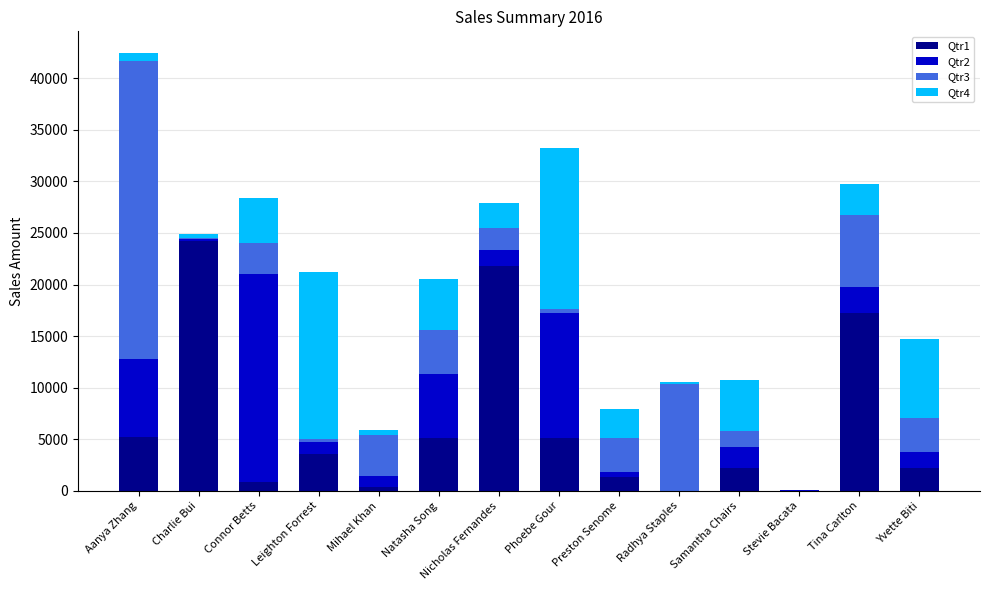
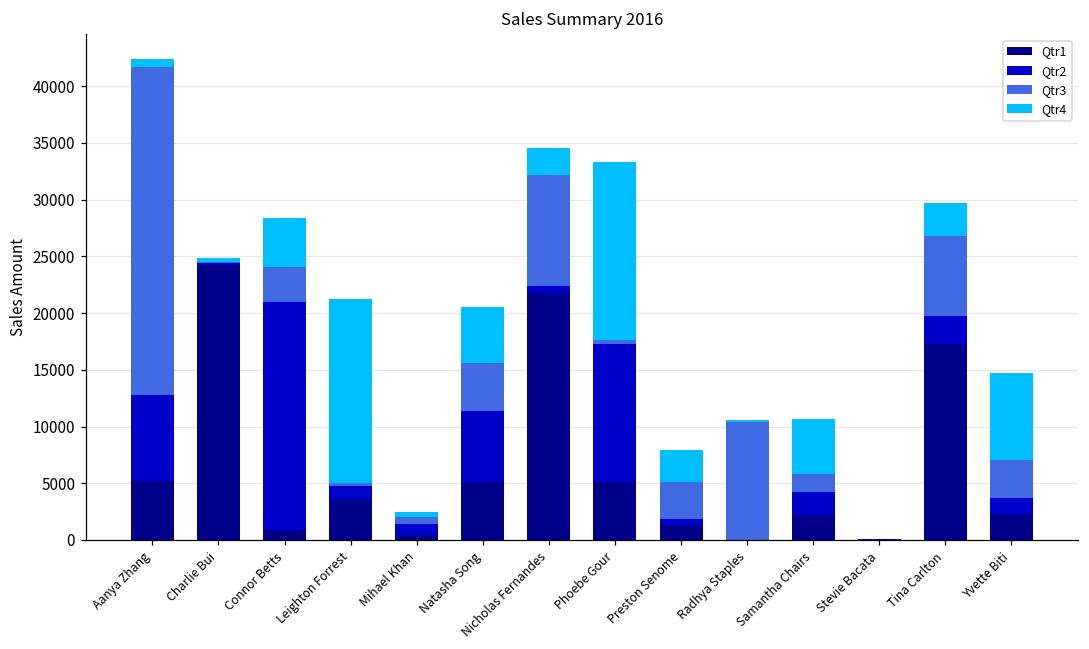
  {
    "Qtr1": {
      "Aanya Zhang": 5200,
      "Charlie Bui": 24300,
      "Connor Betts": 900,
      "Leighton Forrest": 3600,
      "Mihael Khan": 400,
      "Natasha Song": 5100,
      "Nicholas Fernandes": 21800,
      "Phoebe Gour": 5100,
      "Preston Senome": 1300,
      "Radhya Staples": 0,
      "Samantha Chairs": 2200,
      "Stevie Bacata": 0,
      "Tina Carlton": 17200,
      "Yvette Biti": 2300
    },
    "Qtr2": {
      "Aanya Zhang": 7600,
      "Connor Betts": 20100,
      "Leighton Forrest": 1100,
      "Mihael Khan": 1000,
      "Natasha Song": 6300,
-     "Nicholas Fernandes": 1500,
+     "Nicholas Fernandes": 600,
      "Phoebe Gour": 12200,
      "Preston Senome": 500,
      "Samantha Chairs": 2000,
      "Tina Carlton": 2500,
      "Yvette Biti": 1500
    },
    "Qtr3": {
      "Aanya Zhang": 28900,
      "Connor Betts": 3100,
      "Leighton Forrest": 300,
-     "Mihael Khan": 4000,
+     "Mihael Khan": 600,
      "Natasha Song": 4300,
-     "Nicholas Fernandes": 2200,
+     "Nicholas Fernandes": 9800,
      "Phoebe Gour": 400,
      "Preston Senome": 3300,
      "Radhya Staples": 10400,
      "Samantha Chairs": 1500,
      "Stevie Bacata": 0,
      "Tina Carlton": 7000,
      "Yvette Biti": 3300
    },
    "Qtr4": {
      "Aanya Zhang": 700,
      "Charlie Bui": 400,
      "Connor Betts": 4400,
      "Leighton Forrest": 16200,
      "Mihael Khan": 500,
      "Natasha Song": 5000,
      "Nicholas Fernandes": 2400,
      "Phoebe Gour": 15700,
      "Preston Senome": 2800,
      "Samantha Chairs": 4900,
      "Stevie Bacata": 0,
      "Tina Carlton": 3000,
      "Yvette Biti": 7700
    }
  }
